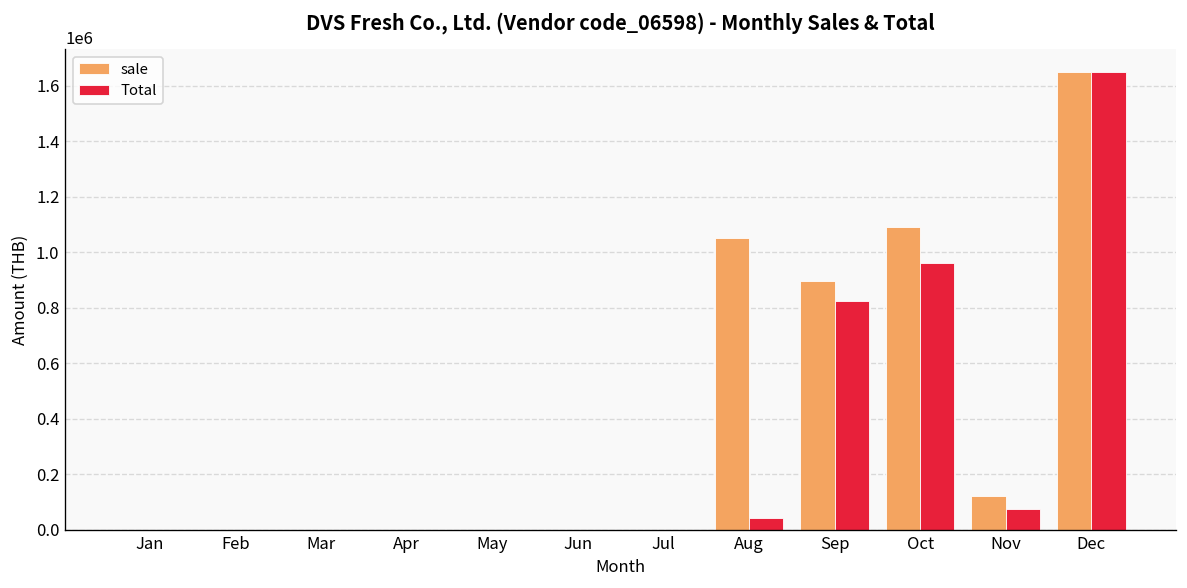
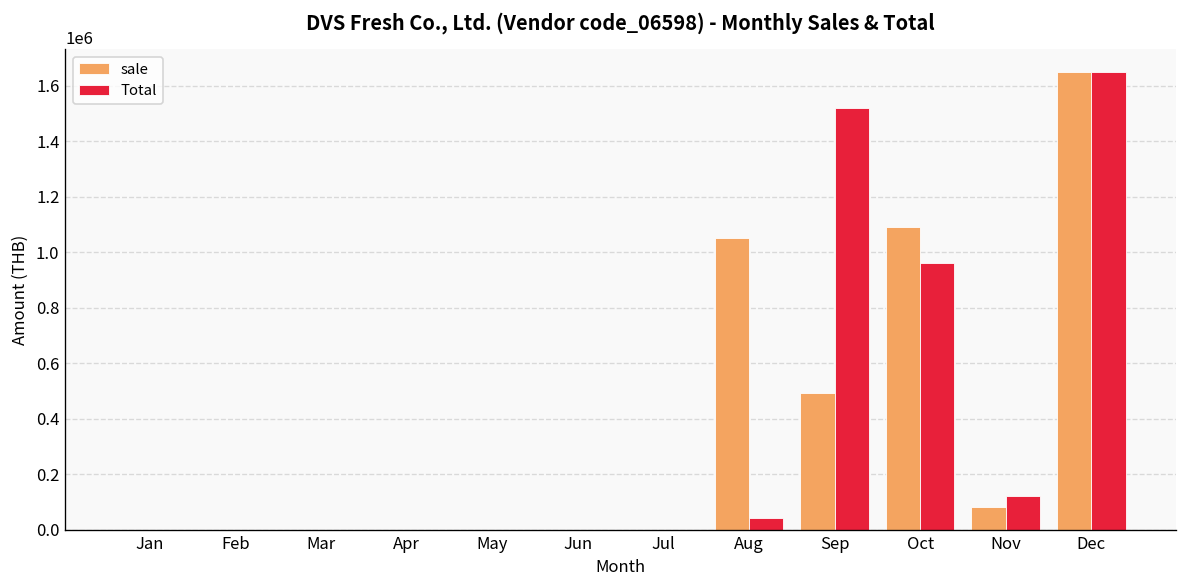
  {
    "sale": {
      "Jan": 0,
      "Feb": 0,
      "Mar": 0,
      "Apr": 0,
      "May": 0,
      "Jun": 0,
      "Jul": 0,
      "Aug": 1050000,
-     "Sep": 900000,
+     "Sep": 490000,
      "Oct": 1090000,
-     "Nov": 120000,
+     "Nov": 80000,
      "Dec": 1650000
    },
    "Total": {
      "Jan": 0,
      "Feb": 0,
      "Mar": 0,
      "Apr": 0,
      "May": 0,
      "Jun": 0,
      "Jul": 0,
      "Aug": 40000,
-     "Sep": 830000,
+     "Sep": 1520000,
      "Oct": 960000,
-     "Nov": 80000,
+     "Nov": 120000,
      "Dec": 1650000
    }
  }
